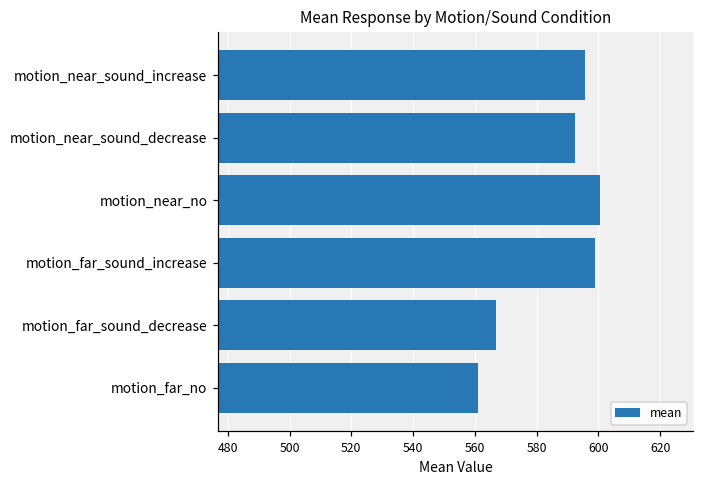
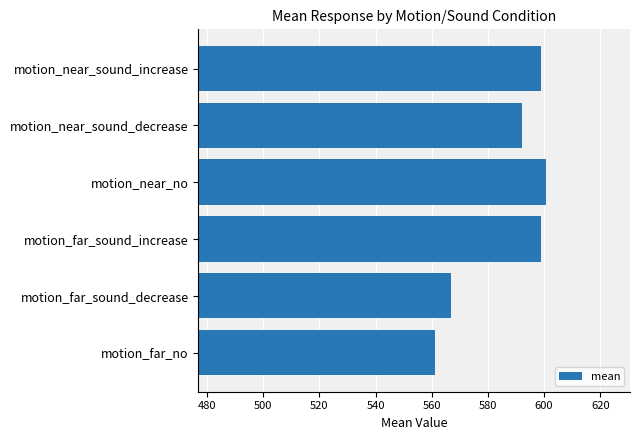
  {
-   "motion_near_sound_increase": 596,
+   "motion_near_sound_increase": 599,
    "motion_near_sound_decrease": 592,
    "motion_near_no": 601,
    "motion_far_sound_increase": 599,
    "motion_far_sound_decrease": 567,
    "motion_far_no": 561
  }
